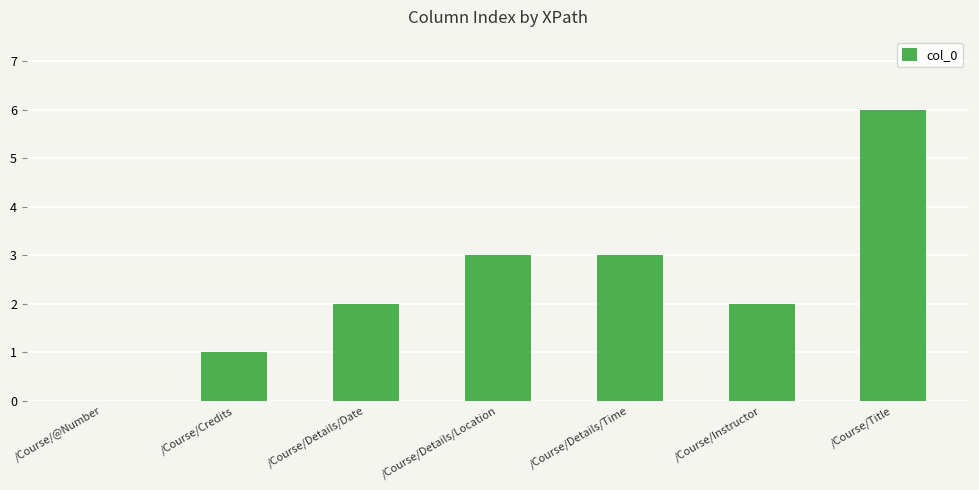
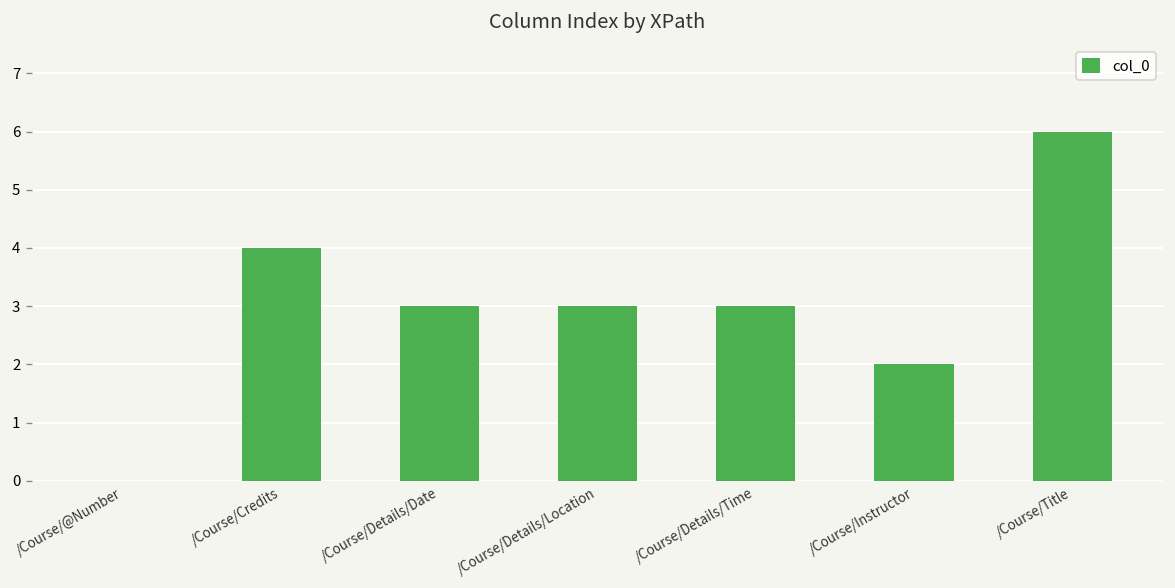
  {
    "/Course/@Number": 0,
-   "/Course/Credits": 1,
-   "/Course/Details/Date": 2,
+   "/Course/Credits": 4,
+   "/Course/Details/Date": 3,
    "/Course/Details/Location": 3,
    "/Course/Details/Time": 3,
    "/Course/Instructor": 2,
    "/Course/Title": 6
  }
